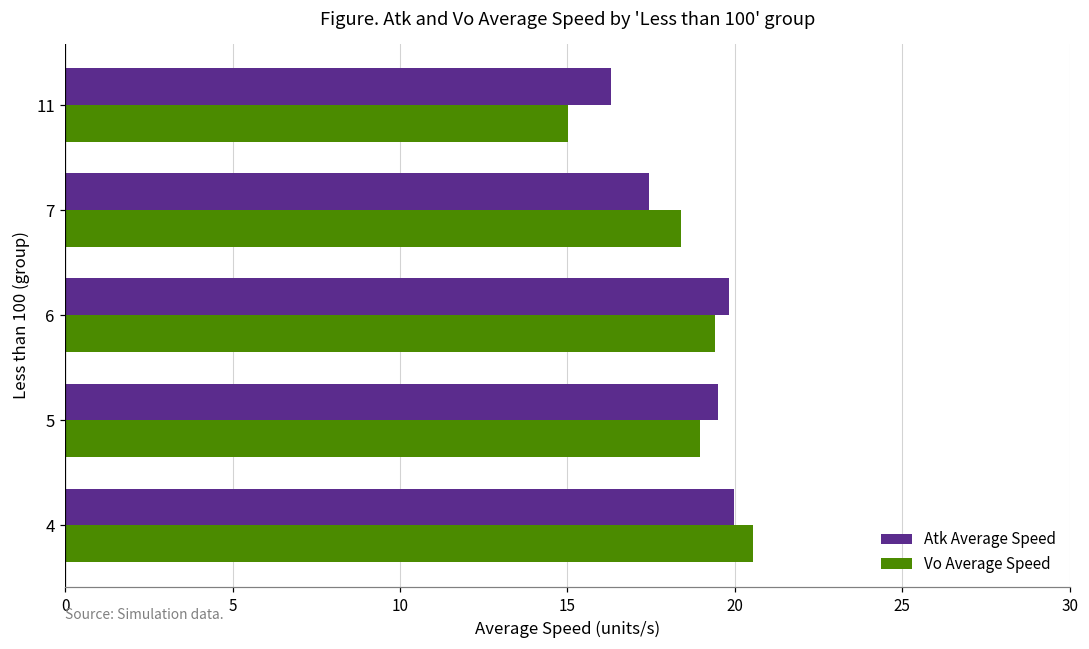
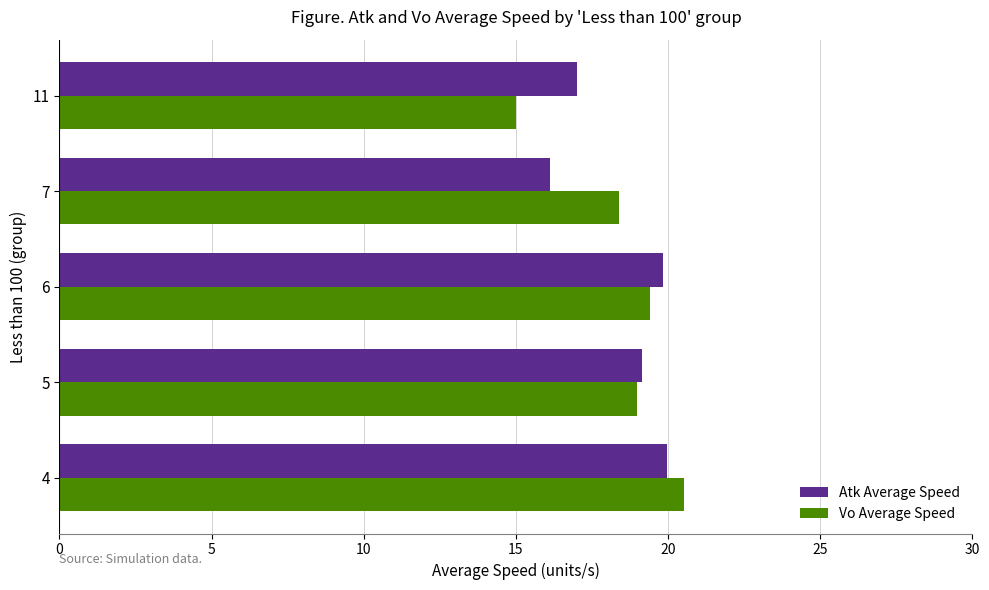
  {
    "Atk Average Speed": {
-     "11": 16.3,
-     "7": 17.4,
+     "11": 17.0,
+     "7": 16.1,
      "6": 19.8,
-     "5": 19.5,
+     "5": 19.1,
      "4": 20.0
    },
    "Vo Average Speed": {
      "11": 15.0,
      "7": 18.4,
      "6": 19.4,
      "5": 19.0,
      "4": 20.5
    }
  }
